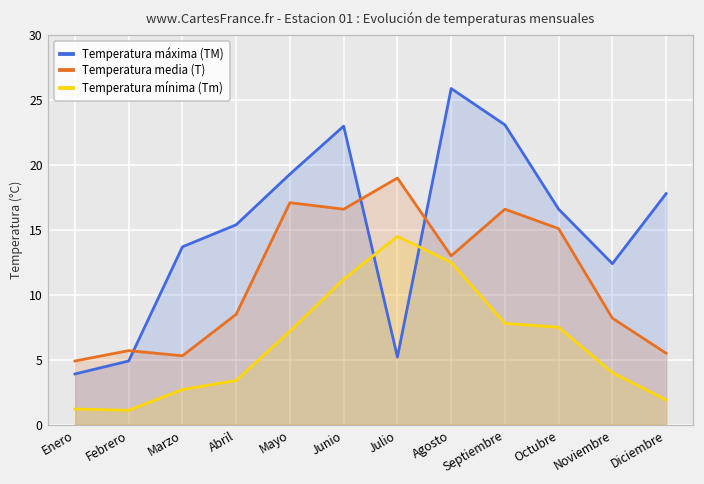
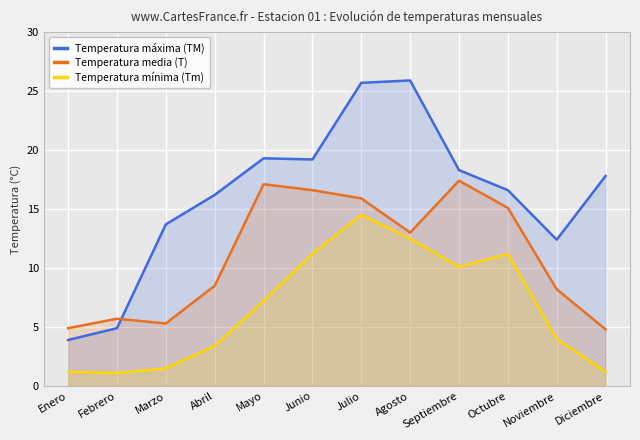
  {
    "Temperatura máxima (TM)": {
      "Enero": 3.9,
      "Febrero": 4.9,
      "Marzo": 13.7,
-     "Abril": 15.4,
+     "Abril": 16.2,
      "Mayo": 19.3,
-     "Junio": 23.0,
-     "Julio": 5.2,
+     "Junio": 19.2,
+     "Julio": 25.7,
      "Agosto": 25.9,
-     "Septiembre": 23.1,
+     "Septiembre": 18.3,
      "Octubre": 16.6,
      "Noviembre": 12.4,
      "Diciembre": 17.8
    },
    "Temperatura media (T)": {
      "Enero": 4.9,
      "Febrero": 5.7,
      "Marzo": 5.3,
      "Abril": 8.5,
      "Mayo": 17.1,
      "Junio": 16.6,
-     "Julio": 19.0,
+     "Julio": 15.9,
      "Agosto": 13.0,
-     "Septiembre": 16.6,
+     "Septiembre": 17.4,
      "Octubre": 15.1,
      "Noviembre": 8.2,
-     "Diciembre": 5.5
+     "Diciembre": 4.8
    },
    "Temperatura mínima (Tm)": {
      "Enero": 1.2,
      "Febrero": 1.1,
-     "Marzo": 2.7,
+     "Marzo": 1.5,
      "Abril": 3.4,
      "Mayo": 7.2,
      "Junio": 11.2,
      "Julio": 14.5,
      "Agosto": 12.5,
-     "Septiembre": 7.8,
-     "Octubre": 7.5,
+     "Septiembre": 10.1,
+     "Octubre": 11.2,
      "Noviembre": 4.0,
-     "Diciembre": 1.9
+     "Diciembre": 1.2
    }
  }
